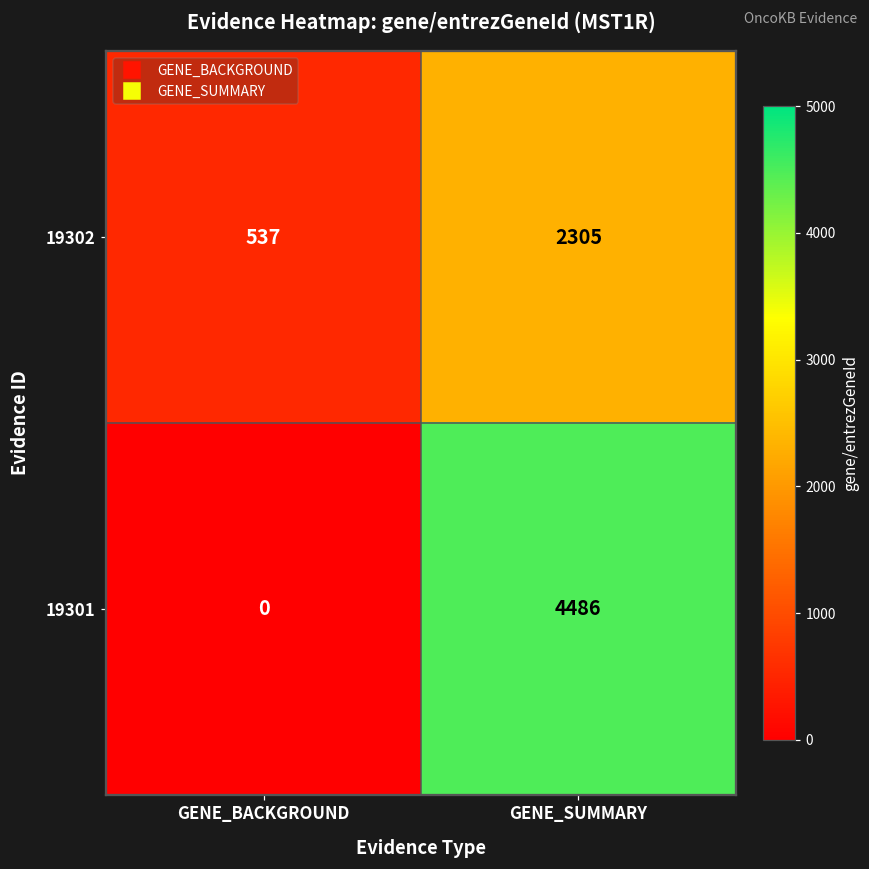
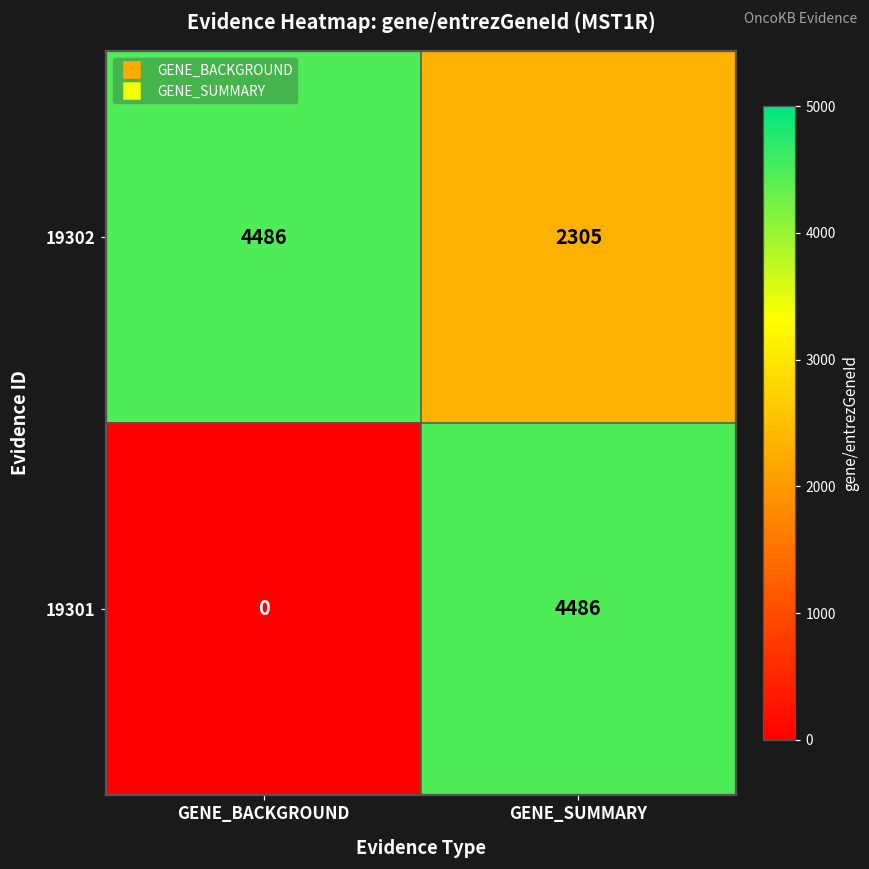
  {
    "19302": {
-     "GENE_BACKGROUND": 537,
+     "GENE_BACKGROUND": 4486,
      "GENE_SUMMARY": 2305
    },
    "19301": {
      "GENE_BACKGROUND": 0,
      "GENE_SUMMARY": 4486
    }
  }
